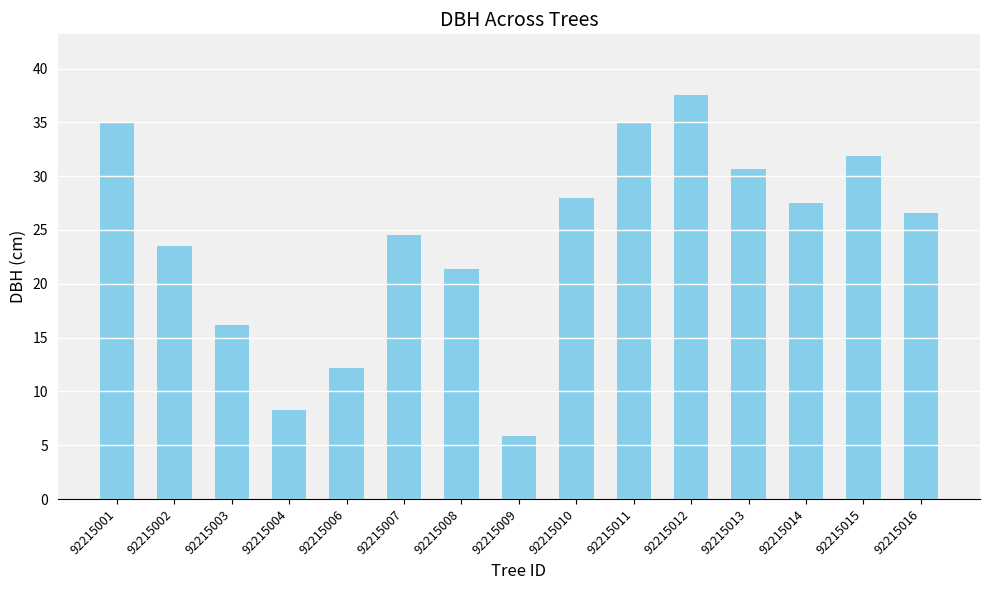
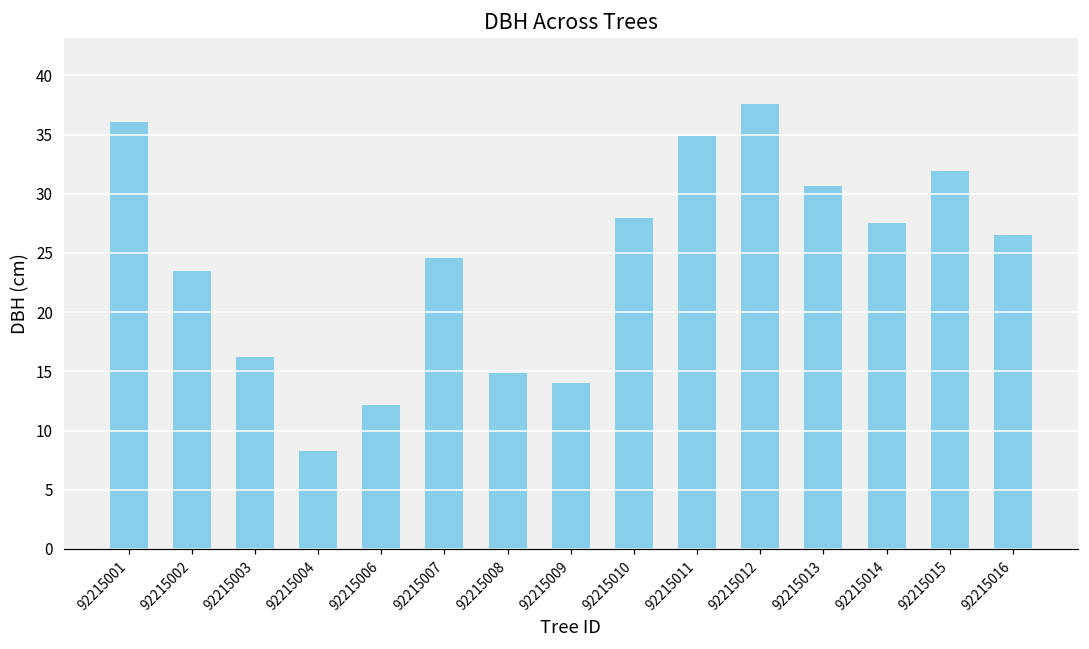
  {
-   "92215001": 35.0,
+   "92215001": 36.1,
    "92215002": 23.5,
    "92215003": 16.2,
    "92215004": 8.3,
    "92215006": 12.2,
    "92215007": 24.6,
-   "92215008": 21.4,
-   "92215009": 5.9,
+   "92215008": 14.9,
+   "92215009": 14.0,
    "92215010": 28.0,
    "92215011": 34.9,
    "92215012": 37.6,
    "92215013": 30.7,
    "92215014": 27.6,
    "92215015": 31.9,
    "92215016": 26.6
  }
